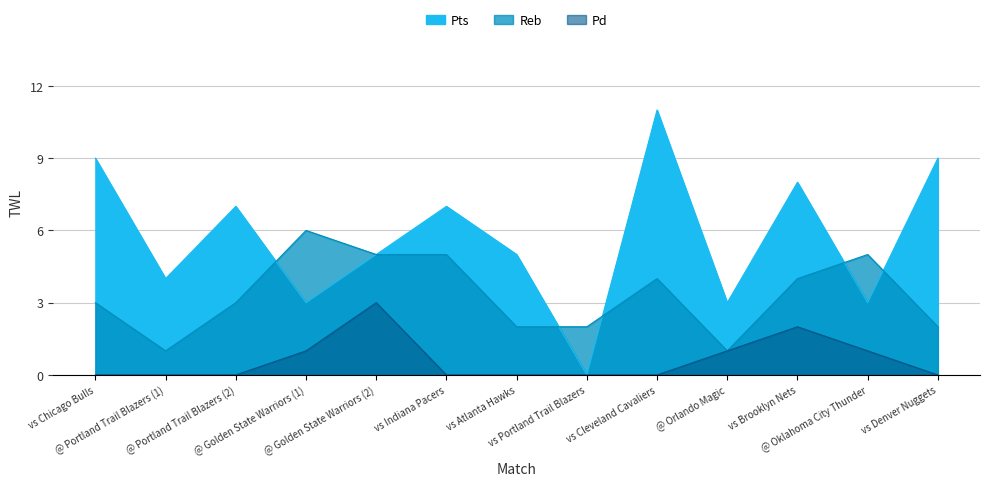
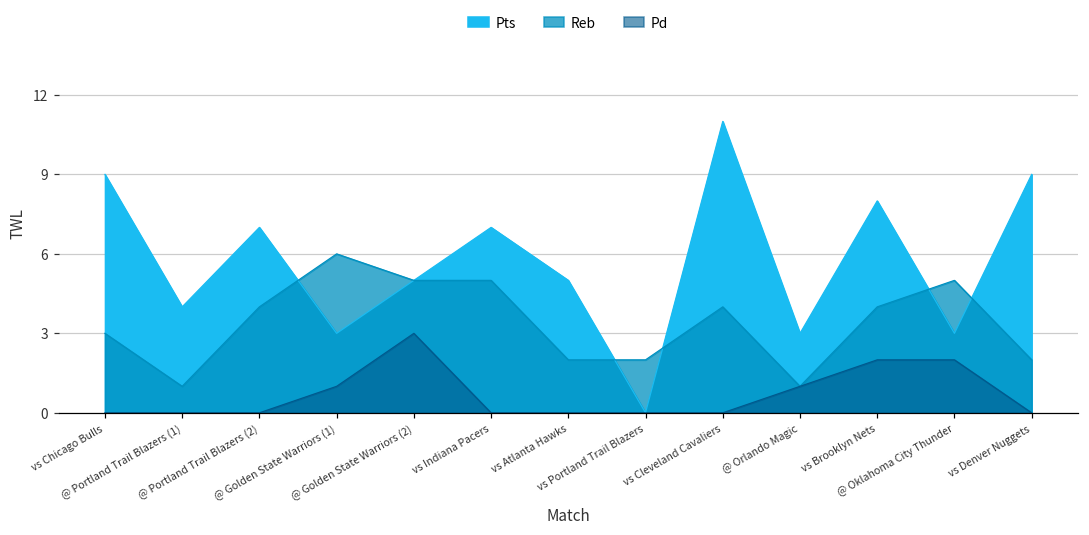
  {
    "Pts": {
      "vs Chicago Bulls": 9,
      "@ Portland Trail Blazers (1)": 4,
      "@ Portland Trail Blazers (2)": 7,
      "@ Golden State Warriors (1)": 3,
      "vs Indiana Pacers": 7,
      "vs Atlanta Hawks": 5,
      "vs Cleveland Cavaliers": 11,
      "@ Orlando Magic": 3,
      "vs Brooklyn Nets": 8,
      "@ Oklahoma City Thunder": 3,
      "vs Denver Nuggets": 9
    },
    "Reb": {
      "vs Chicago Bulls": 3,
      "@ Portland Trail Blazers (1)": 1,
-     "@ Portland Trail Blazers (2)": 3,
+     "@ Portland Trail Blazers (2)": 4,
      "@ Golden State Warriors (1)": 6,
      "vs Indiana Pacers": 5,
      "vs Atlanta Hawks": 2,
      "vs Portland Trail Blazers": 2,
      "vs Cleveland Cavaliers": 4,
      "vs Brooklyn Nets": 4,
      "@ Oklahoma City Thunder": 5,
      "vs Denver Nuggets": 2
    },
    "Pd": {
      "vs Chicago Bulls": 0,
      "@ Portland Trail Blazers (1)": 0,
      "@ Portland Trail Blazers (2)": 0,
      "@ Golden State Warriors (1)": 1,
      "@ Golden State Warriors (2)": 3,
      "vs Indiana Pacers": 0,
      "vs Atlanta Hawks": 0,
      "vs Cleveland Cavaliers": 0,
      "vs Brooklyn Nets": 2,
-     "@ Oklahoma City Thunder": 1,
+     "@ Oklahoma City Thunder": 2,
      "vs Denver Nuggets": 0
    }
  }
